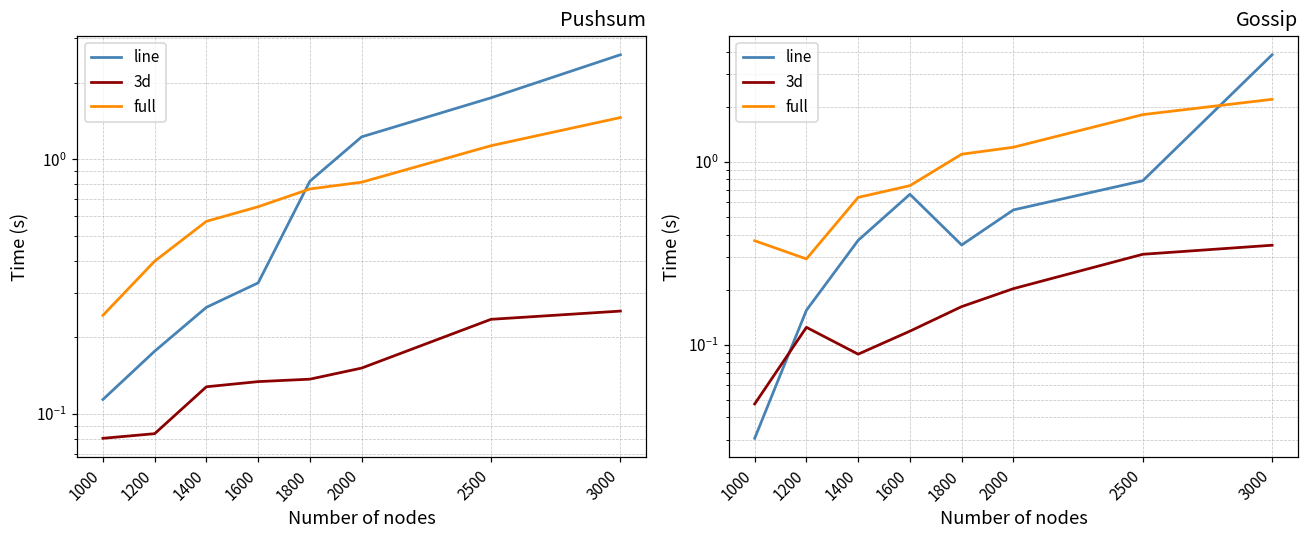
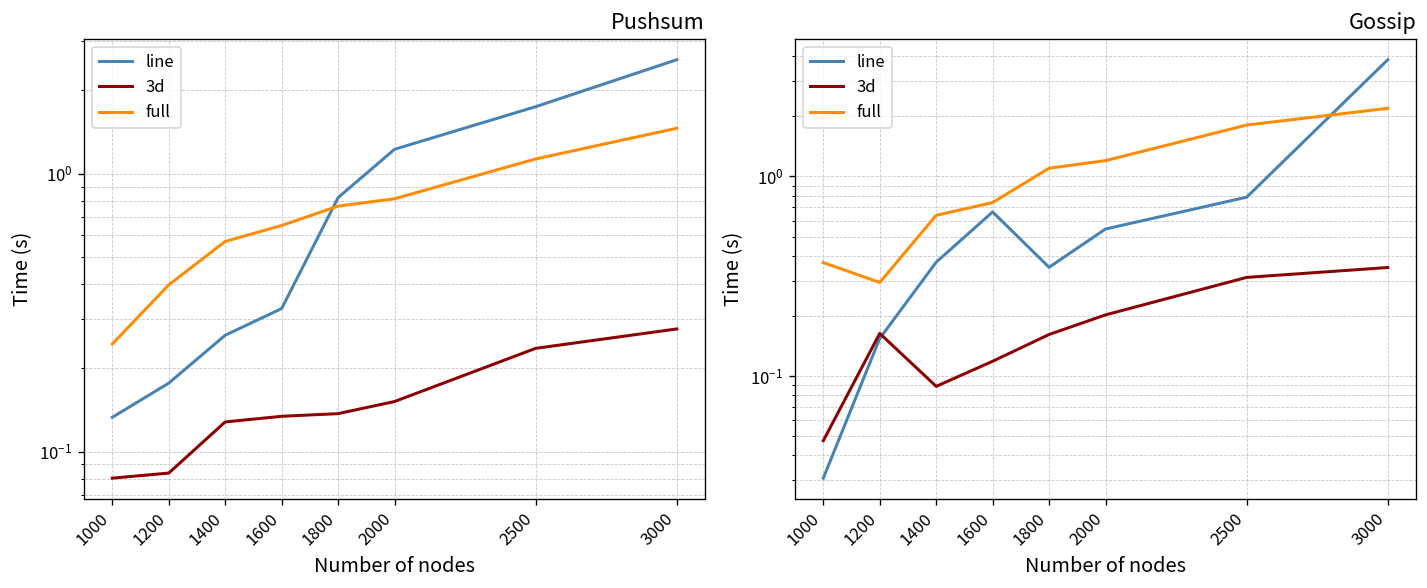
  {
    "Pushsum": {
      "line": {
-       "1000": 0.11,
+       "1000": 0.13,
        "1200": 0.18,
        "1400": 0.26,
        "1600": 0.33,
        "1800": 0.82,
        "2000": 1.2,
        "2500": 1.7,
        "3000": 2.6
      },
      "3d": {
        "1000": 0.08,
        "1200": 0.084,
        "1400": 0.13,
        "1600": 0.13,
        "1800": 0.14,
        "2000": 0.15,
        "2500": 0.24,
-       "3000": 0.25
+       "3000": 0.28
      },
      "full": {
        "1000": 0.24,
        "1200": 0.40,
        "1400": 0.57,
        "1600": 0.65,
        "1800": 0.77,
        "2000": 0.81,
        "2500": 1.1,
        "3000": 1.5
      }
    },
    "Gossip": {
      "line": {
        "1000": 0.03,
        "1200": 0.15,
        "1400": 0.37,
        "1600": 0.66,
        "1800": 0.35,
        "2000": 0.55,
        "2500": 0.8,
        "3000": 3.8
      },
      "3d": {
        "1000": 0.047,
-       "1200": 0.12,
+       "1200": 0.16,
        "1400": 0.09,
        "1600": 0.12,
        "1800": 0.16,
        "2000": 0.20,
        "2500": 0.31,
        "3000": 0.35
      },
      "full": {
        "1000": 0.37,
        "1200": 0.29,
        "1400": 0.64,
        "1600": 0.7,
        "1800": 1.1,
        "2000": 1.2,
        "2500": 1.8,
        "3000": 2.2
      }
    }
  }
